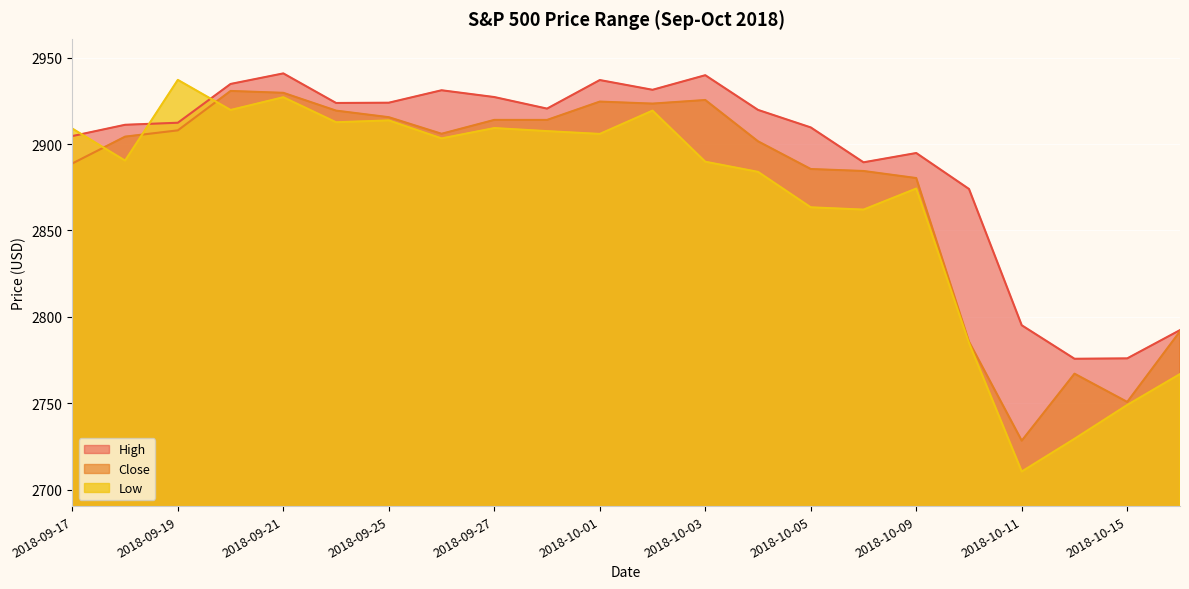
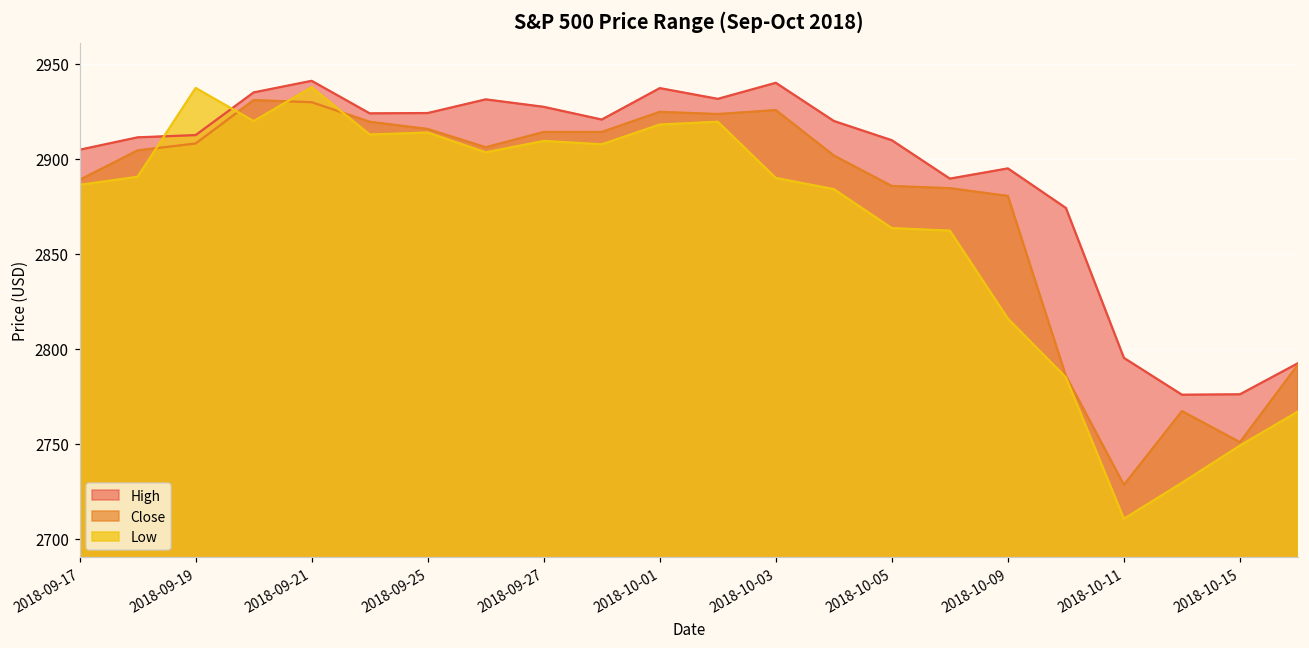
  {
    "Low": {
-     "2018-09-17": 2909,
+     "2018-09-17": 2886,
      "2018-09-19": 2937,
-     "2018-09-21": 2927,
+     "2018-09-21": 2938,
      "2018-09-25": 2914,
      "2018-09-27": 2909,
-     "2018-10-01": 2906,
+     "2018-10-01": 2918,
      "2018-10-03": 2890,
      "2018-10-05": 2863,
-     "2018-10-09": 2874,
+     "2018-10-09": 2816,
      "2018-10-11": 2711,
      "2018-10-15": 2749
    }
  }
